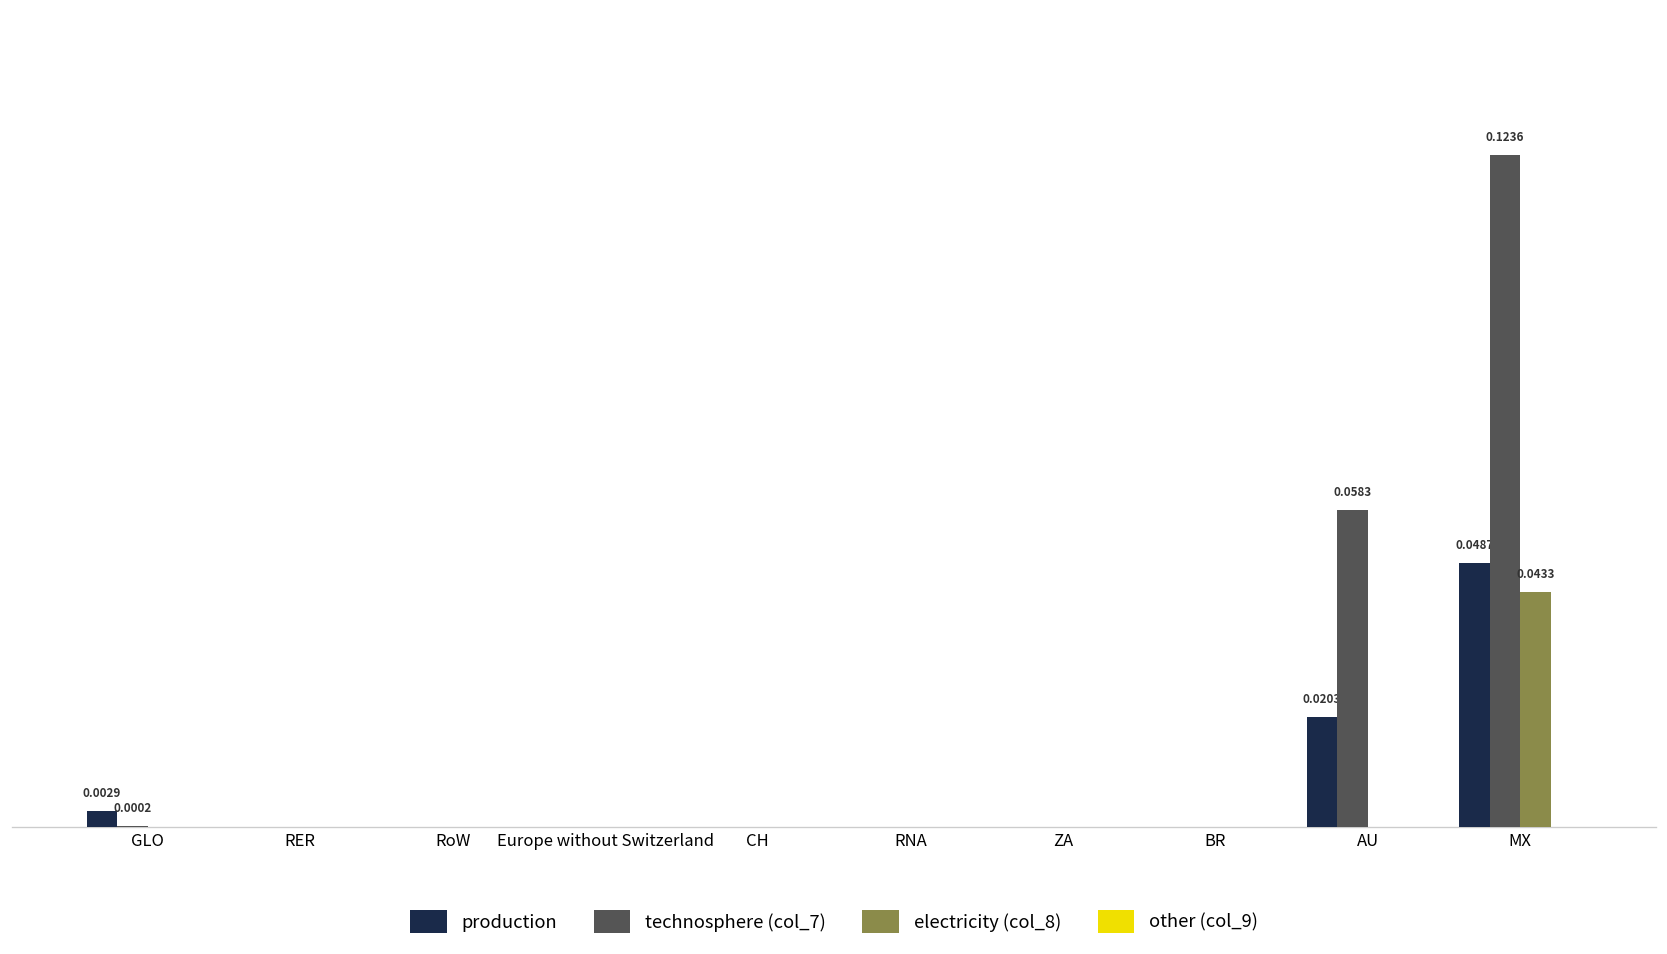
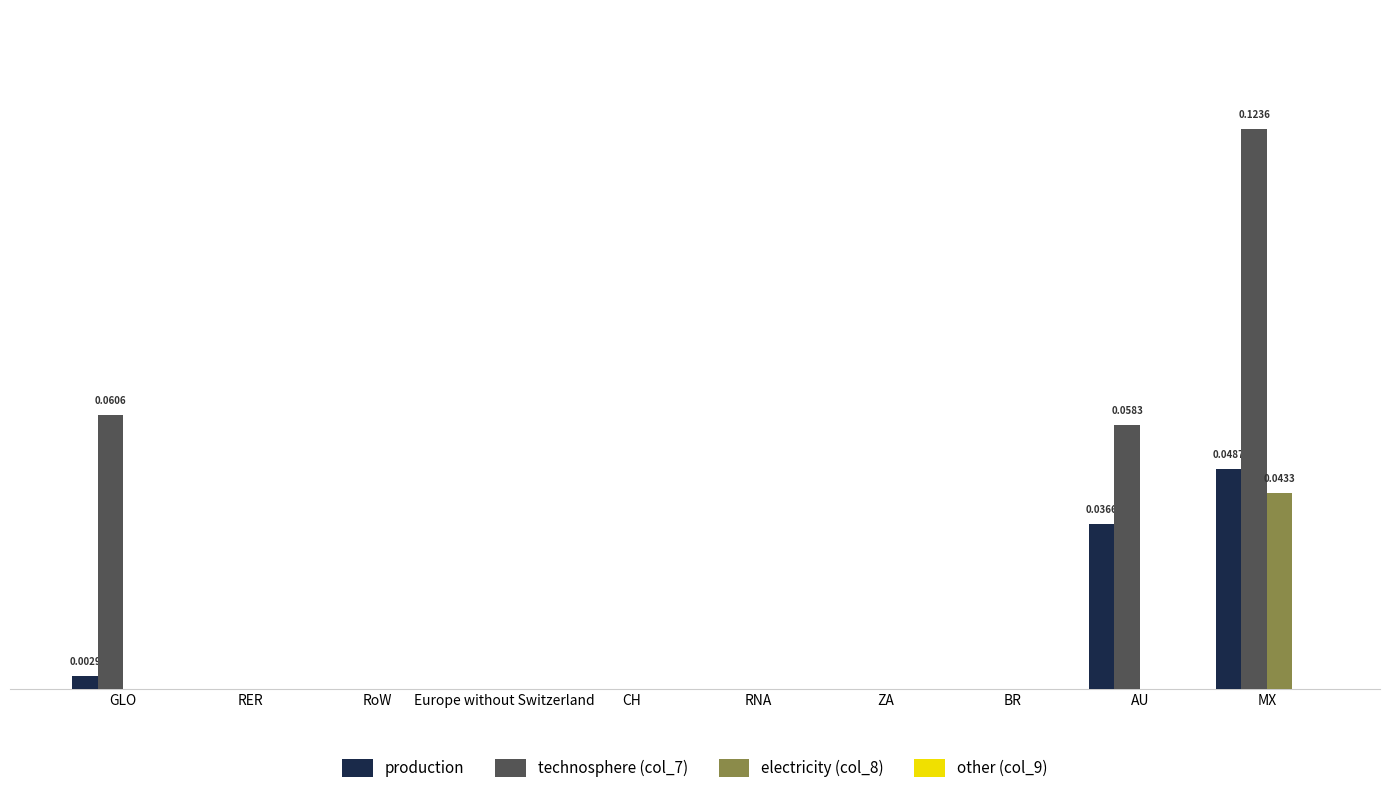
  {
    "production": {
      "GLO": 0.0029,
-     "AU": 0.0203,
+     "AU": 0.0366,
      "MX": 0.0487
    },
    "technosphere (col_7)": {
-     "GLO": 0.0002,
+     "GLO": 0.0606,
      "AU": 0.0583,
      "MX": 0.1236
    },
    "electricity (col_8)": {
      "MX": 0.0433
    }
  }
